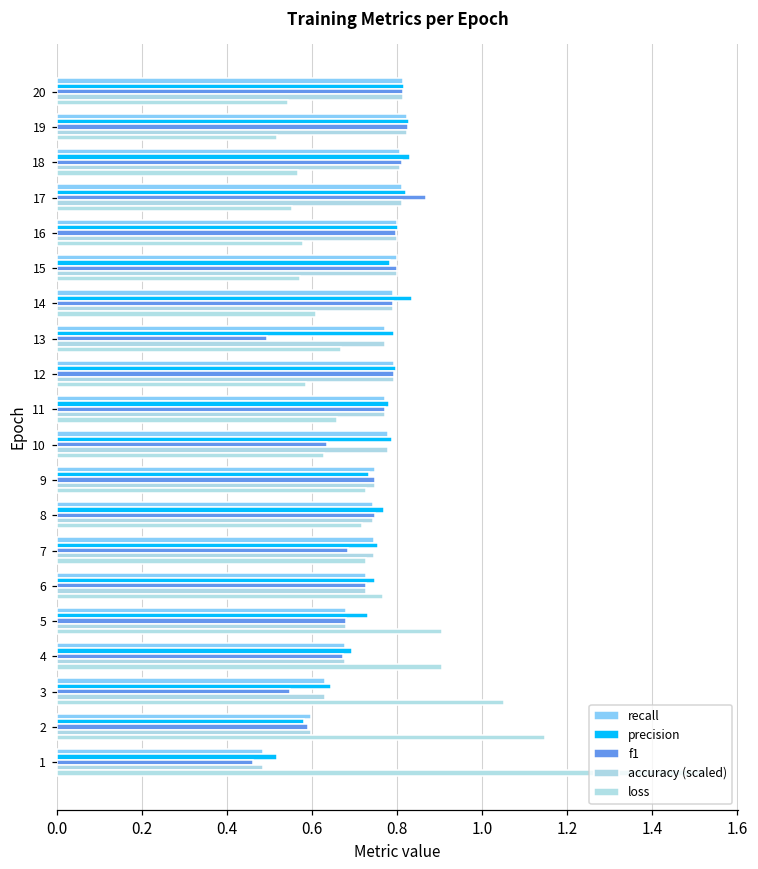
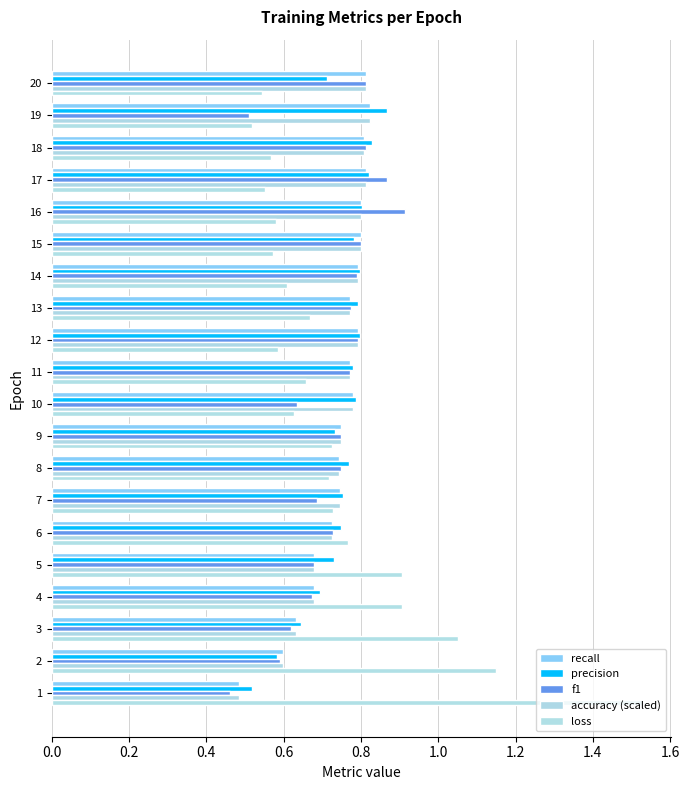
  {
    "precision": {
-     "20": 0.82,
-     "19": 0.83,
+     "20": 0.71,
+     "19": 0.87,
      "18": 0.83,
      "17": 0.82,
      "16": 0.80,
      "15": 0.78,
-     "14": 0.84,
+     "14": 0.80,
      "13": 0.79,
      "12": 0.80,
      "11": 0.78,
      "10": 0.79,
      "9": 0.73,
      "8": 0.77,
      "7": 0.75,
      "6": 0.75,
      "5": 0.73,
      "4": 0.69,
      "3": 0.65,
      "2": 0.58,
      "1": 0.52
    },
    "f1": {
      "20": 0.81,
-     "19": 0.83,
+     "19": 0.51,
      "18": 0.81,
      "17": 0.87,
-     "16": 0.80,
+     "16": 0.91,
      "15": 0.80,
      "14": 0.79,
-     "13": 0.49,
+     "13": 0.77,
      "12": 0.79,
      "11": 0.77,
      "10": 0.63,
      "9": 0.75,
      "8": 0.75,
      "7": 0.69,
      "6": 0.73,
      "5": 0.68,
      "4": 0.67,
-     "3": 0.55,
+     "3": 0.62,
      "2": 0.59,
      "1": 0.46
    }
  }
